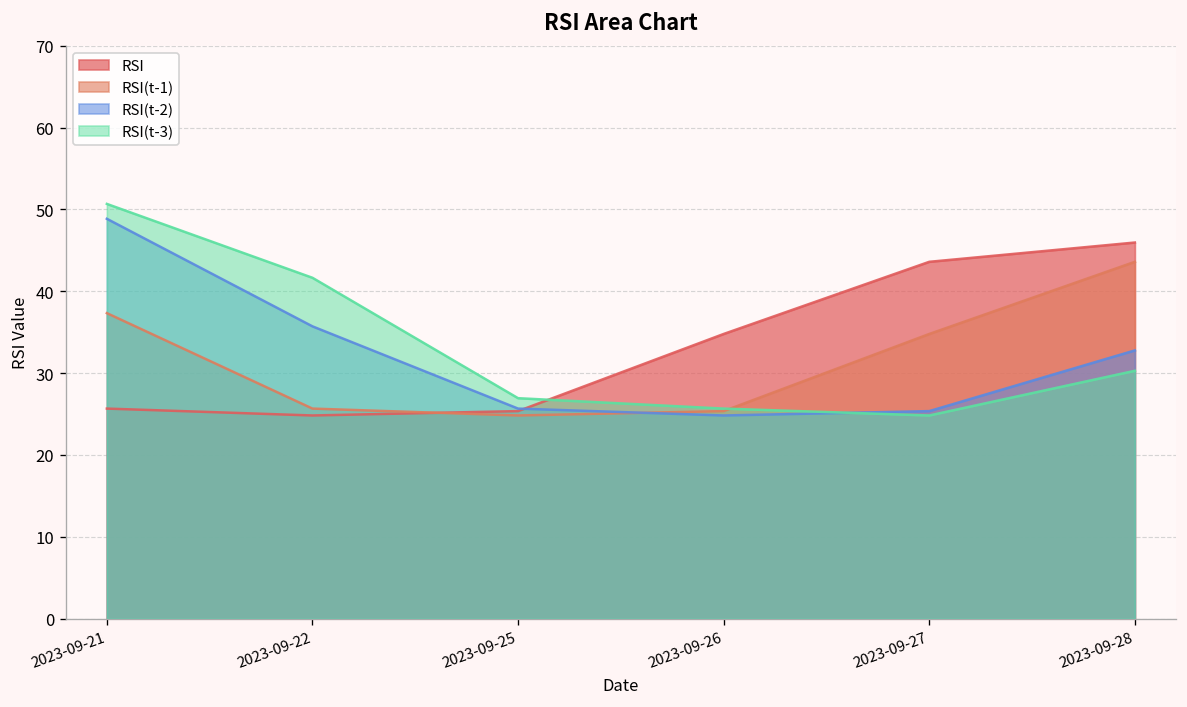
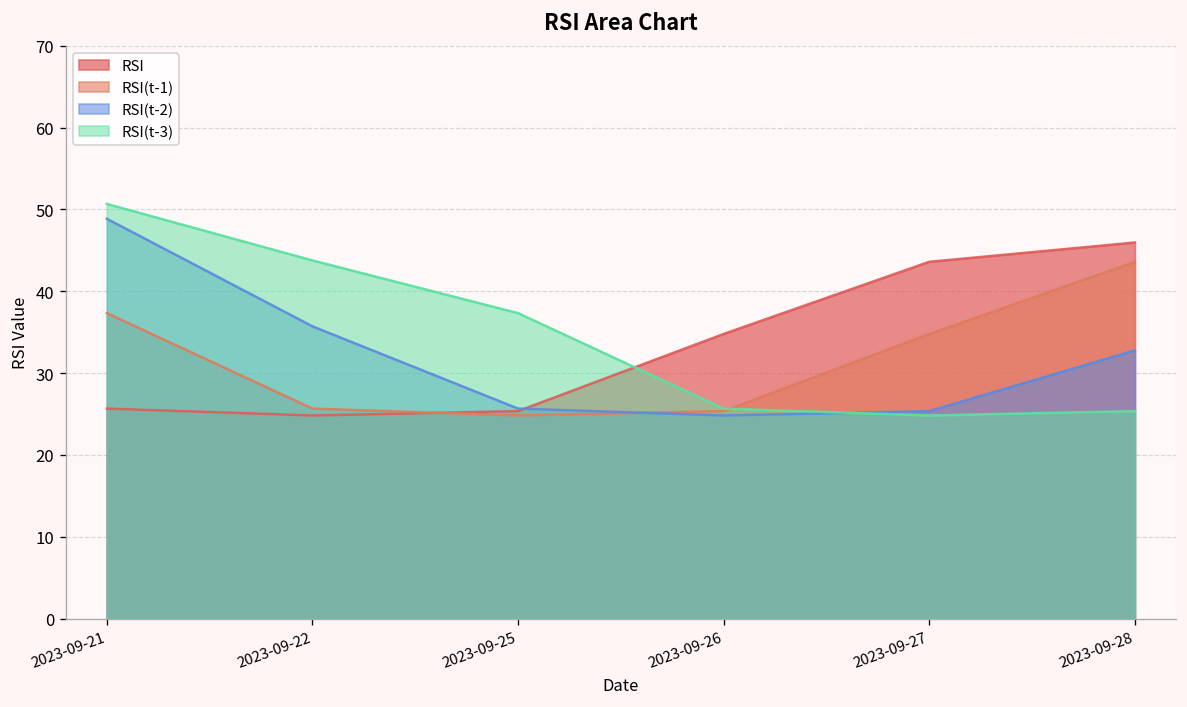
  {
    "RSI(t-2)": {
      "2023-09-21": 49,
      "2023-09-22": 36,
      "2023-09-26": 25,
      "2023-09-27": 25,
      "2023-09-28": 33
    },
    "RSI(t-3)": {
      "2023-09-21": 51,
-     "2023-09-22": 42,
-     "2023-09-25": 27,
+     "2023-09-22": 44,
+     "2023-09-25": 37,
      "2023-09-27": 25,
-     "2023-09-28": 30
+     "2023-09-28": 25
    }
  }
